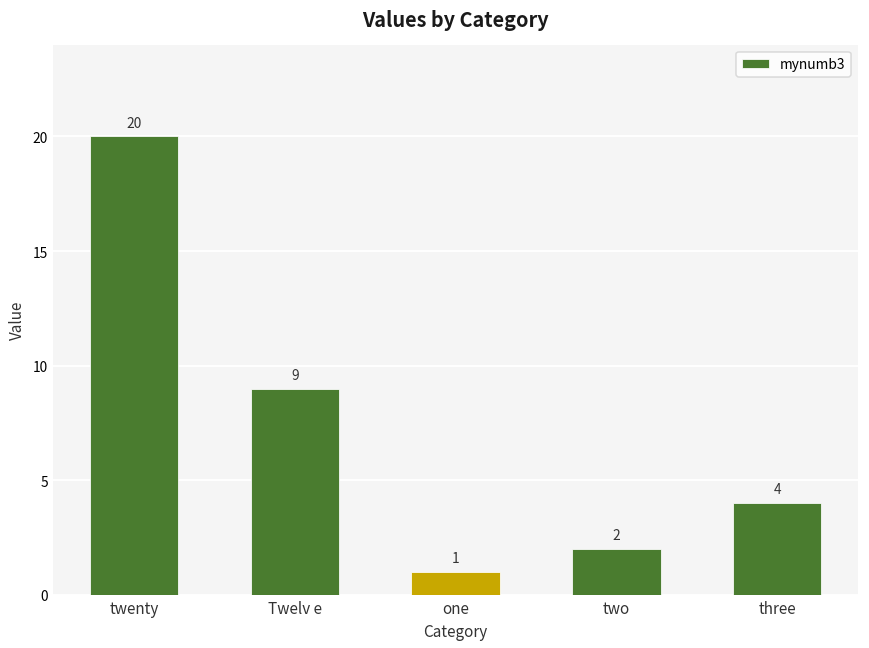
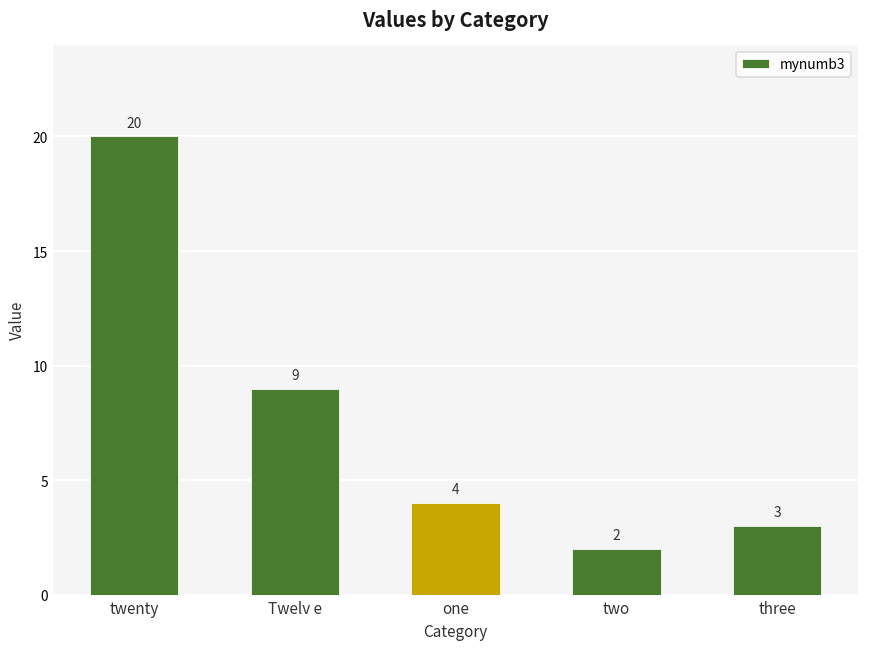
  {
    "twenty": 20,
    "Twelv e": 9,
-   "one": 1,
+   "one": 4,
    "two": 2,
-   "three": 4
+   "three": 3
  }
